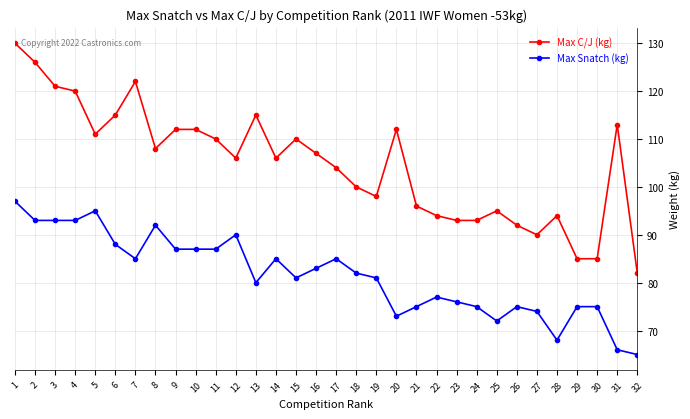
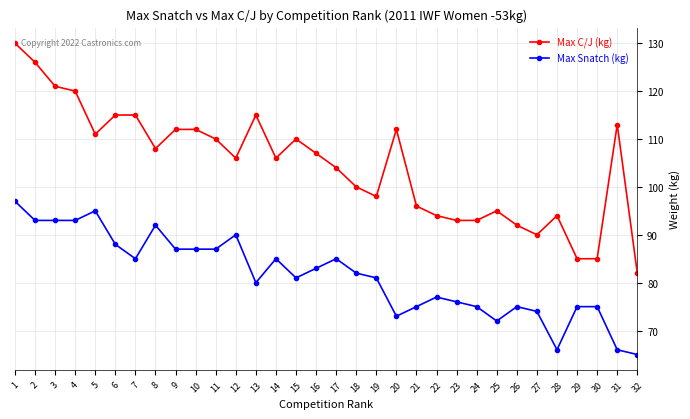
  {
    "Max C/J (kg)": {
      "2": 126,
      "3": 121,
      "4": 120,
      "5": 111,
      "6": 115,
-     "7": 122,
+     "7": 115,
      "8": 108,
      "9": 112,
      "10": 112,
      "11": 110,
      "12": 106,
      "13": 115,
      "14": 106,
      "15": 110,
      "16": 107,
      "17": 104,
      "18": 100,
      "19": 98,
      "20": 112,
      "21": 96,
      "22": 94,
      "23": 93,
      "24": 93,
      "25": 95,
      "26": 92,
      "27": 90,
      "28": 94,
      "29": 85,
      "30": 85,
      "31": 113,
      "32": 82
    },
    "Max Snatch (kg)": {
      "1": 97,
      "2": 93,
      "3": 93,
      "4": 93,
      "5": 95,
      "6": 88,
      "7": 85,
      "8": 92,
      "9": 87,
      "10": 87,
      "11": 87,
      "12": 90,
      "13": 80,
      "14": 85,
      "15": 81,
      "16": 83,
      "17": 85,
      "18": 82,
      "19": 81,
      "20": 73,
      "21": 75,
      "22": 77,
      "23": 76,
      "24": 75,
      "25": 72,
      "26": 75,
      "27": 74,
-     "28": 68,
+     "28": 66,
      "29": 75,
      "30": 75,
      "31": 66,
      "32": 65
    }
  }
